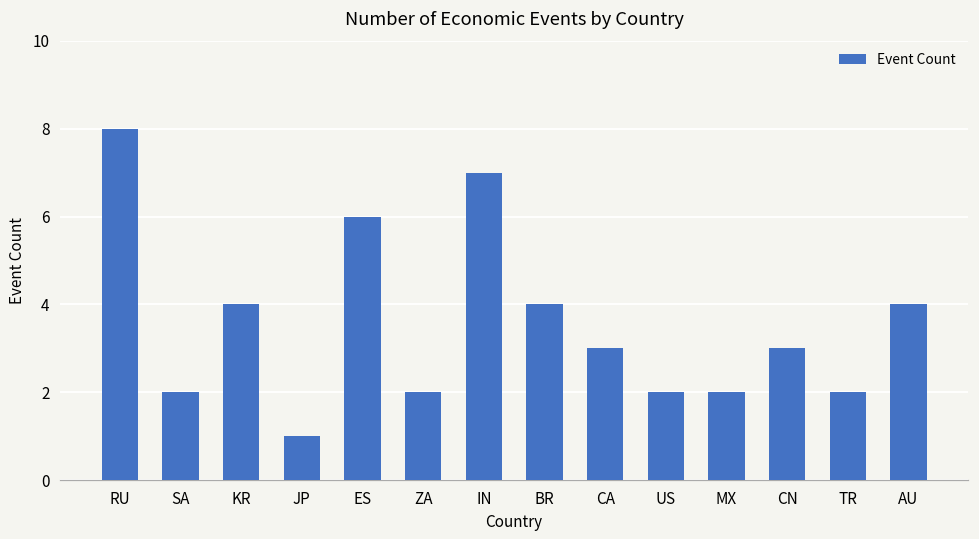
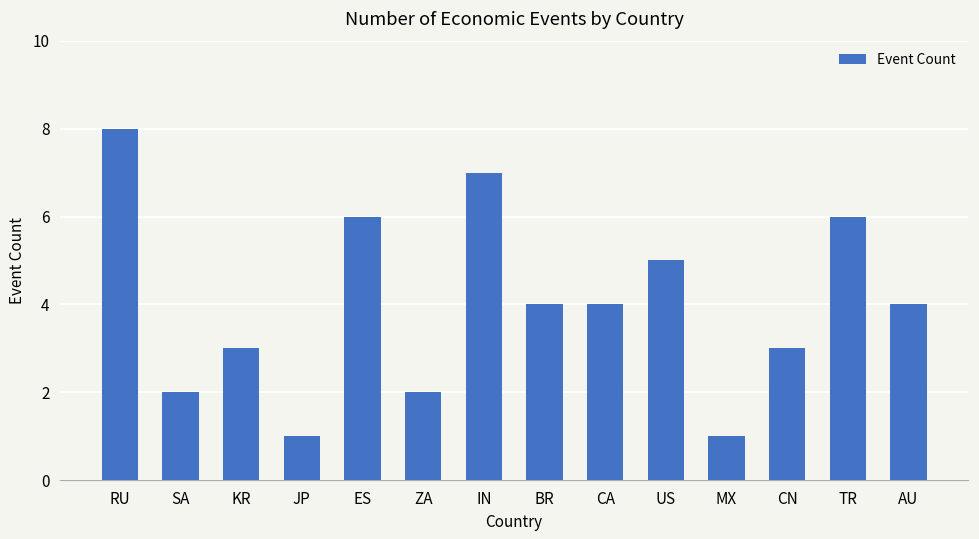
  {
    "RU": 8,
    "SA": 2,
-   "KR": 4,
+   "KR": 3,
    "JP": 1,
    "ES": 6,
    "ZA": 2,
    "IN": 7,
    "BR": 4,
-   "CA": 3,
-   "US": 2,
-   "MX": 2,
+   "CA": 4,
+   "US": 5,
+   "MX": 1,
    "CN": 3,
-   "TR": 2,
+   "TR": 6,
    "AU": 4
  }
